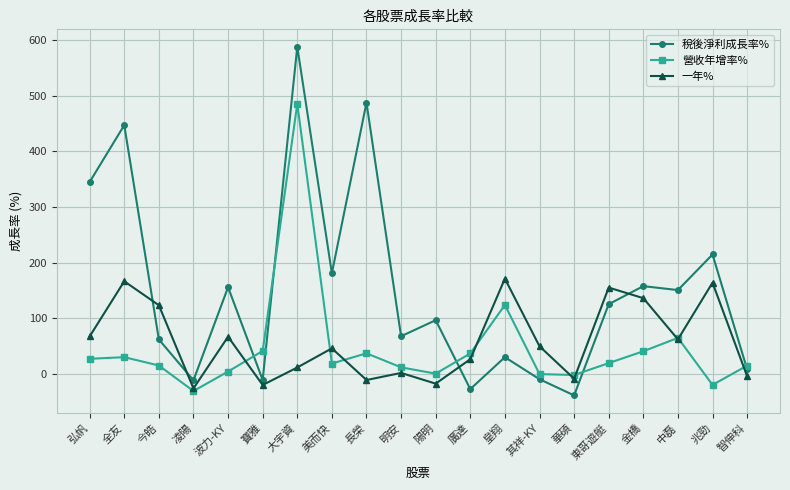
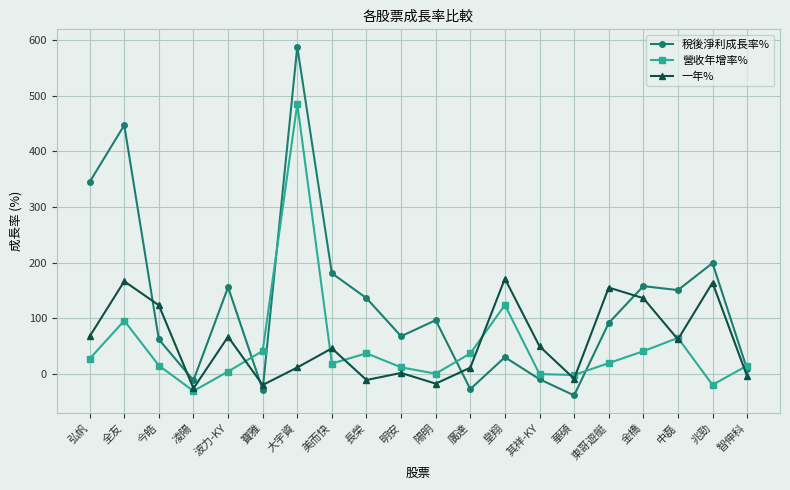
  {
    "稅後淨利成長率%": {
      "弘帆": 350,
      "全友": 450,
      "今皓": 60,
      "凌陽": -10,
      "波力-KY": 160,
-     "寶雅": -10,
+     "寶雅": -30,
      "大宇資": 590,
      "美而快": 180,
-     "長榮": 490,
+     "長榮": 140,
      "明安": 70,
      "陽明": 100,
      "廣達": -30,
      "皇翔": 30,
      "其祥-KY": -10,
      "華碩": -40,
-     "東哥遊艇": 130,
+     "東哥遊艇": 90,
      "金橋": 160,
      "中磊": 150,
-     "兆勁": 210,
+     "兆勁": 200,
      "智伸科": 10
    },
    "營收年增率%": {
      "弘帆": 30,
-     "全友": 30,
+     "全友": 100,
      "今皓": 10,
      "凌陽": -30,
      "波力-KY": 0,
      "寶雅": 40,
      "大宇資": 490,
      "美而快": 20,
      "長榮": 40,
      "明安": 10,
      "陽明": 0,
      "廣達": 40,
      "皇翔": 120,
      "其祥-KY": 0,
      "華碩": 0,
      "東哥遊艇": 20,
      "金橋": 40,
      "兆勁": -20,
      "智伸科": 10
    },
    "一年%": {
      "弘帆": 70,
      "全友": 170,
      "今皓": 120,
      "凌陽": -30,
      "波力-KY": 70,
      "寶雅": -20,
      "大宇資": 10,
      "美而快": 50,
      "長榮": -10,
      "明安": 0,
      "陽明": -20,
-     "廣達": 30,
+     "廣達": 10,
      "皇翔": 170,
      "其祥-KY": 50,
      "華碩": -10,
      "東哥遊艇": 160,
      "金橋": 140,
      "兆勁": 160,
      "智伸科": 0
    }
  }
